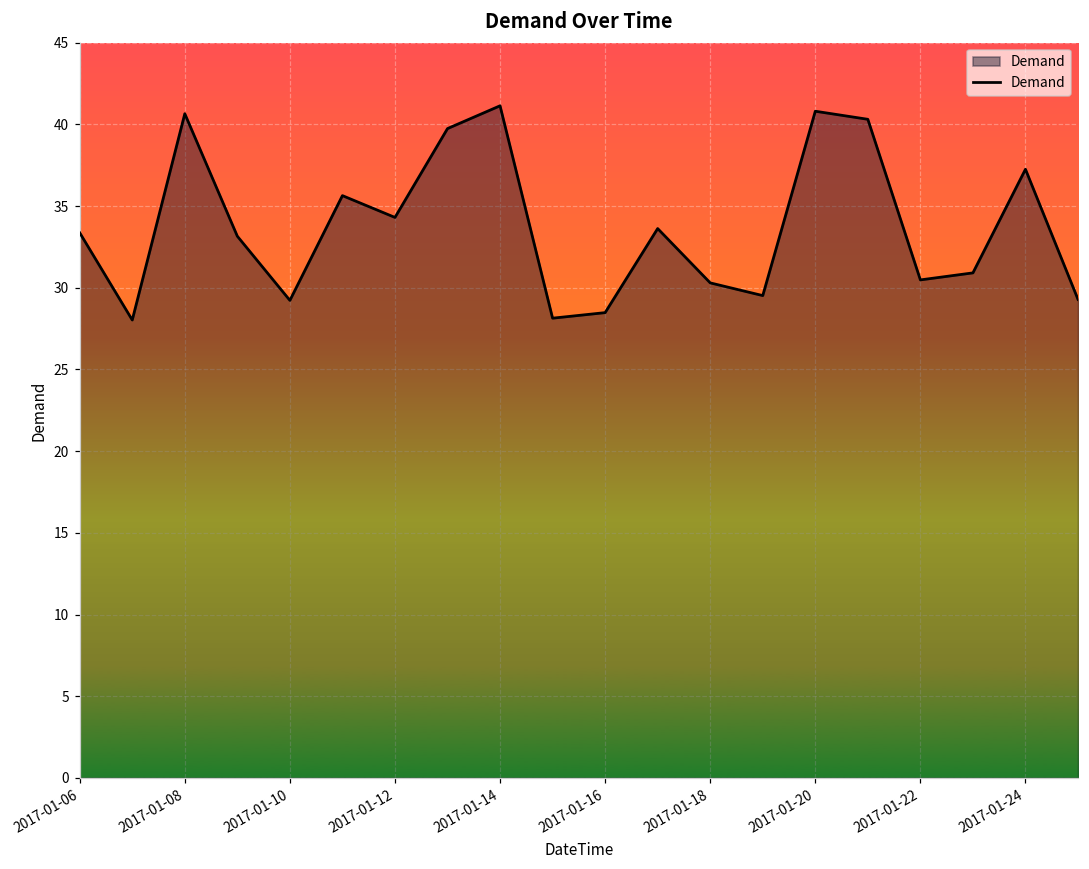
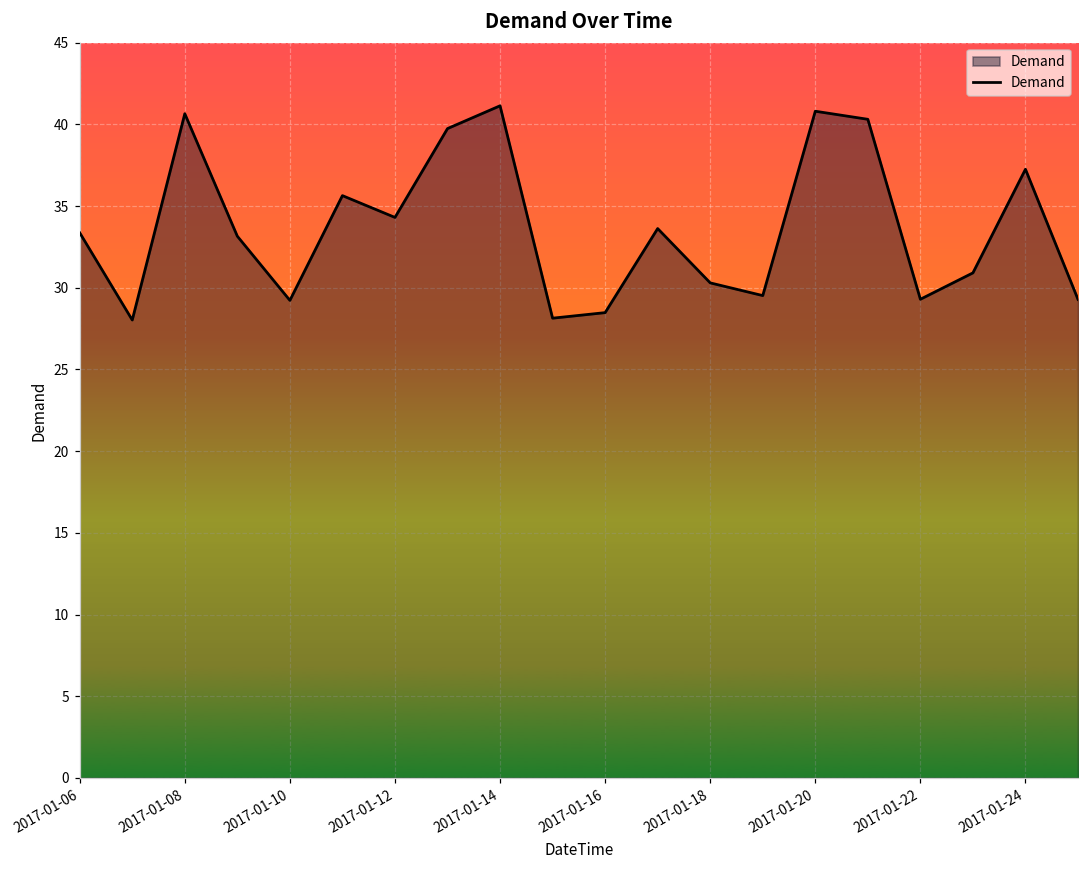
  {
    "2017-01-06": 33.4,
    "2017-01-08": 40.7,
    "2017-01-10": 29.2,
    "2017-01-12": 34.3,
    "2017-01-14": 41.1,
    "2017-01-16": 28.5,
    "2017-01-18": 30.3,
    "2017-01-20": 40.8,
-   "2017-01-22": 30.5,
+   "2017-01-22": 29.3,
    "2017-01-24": 37.3
  }
